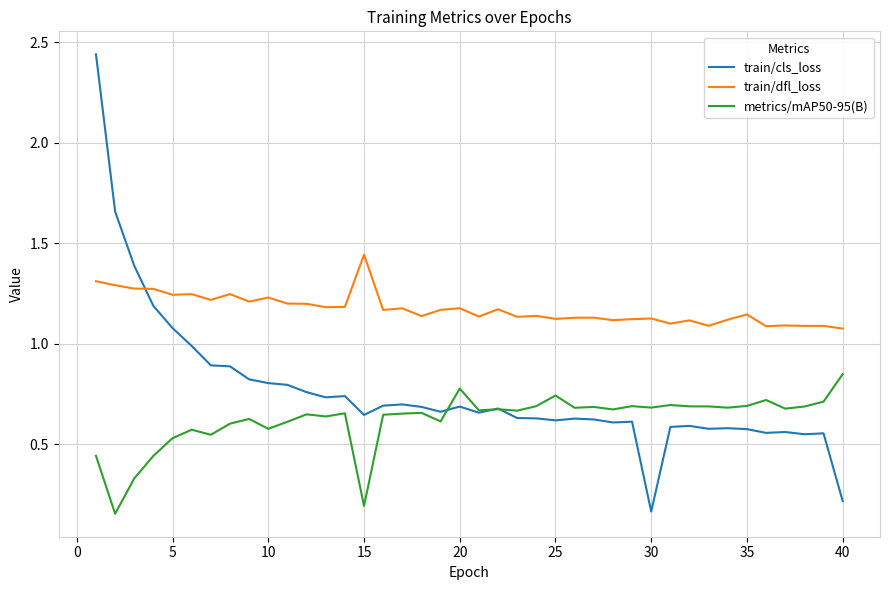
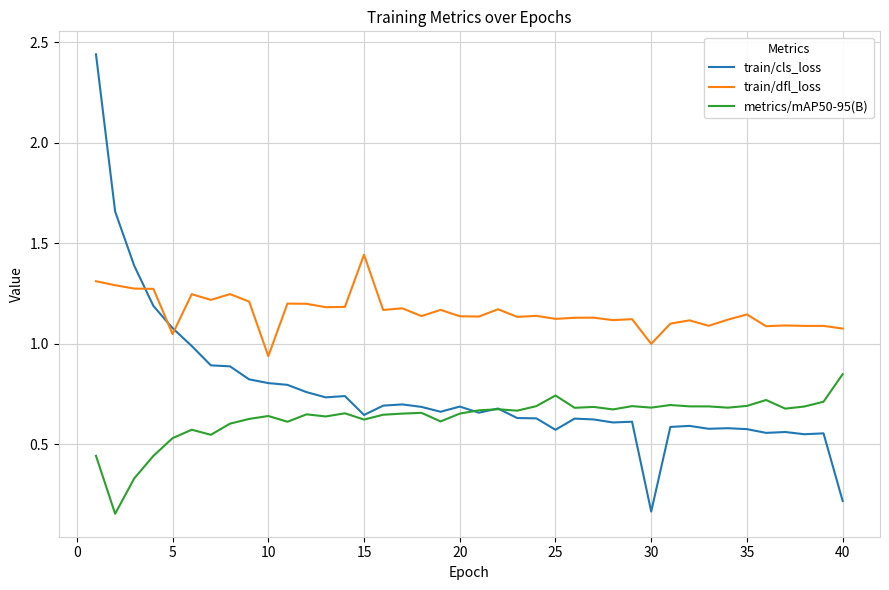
  {
    "train/cls_loss": {
      "5": 1.08,
      "10": 0.80,
      "15": 0.64,
      "20": 0.69,
-     "25": 0.62,
+     "25": 0.57,
      "30": 0.16,
      "35": 0.57,
      "40": 0.22
    },
    "train/dfl_loss": {
-     "5": 1.24,
-     "10": 1.23,
+     "5": 1.05,
+     "10": 0.94,
      "15": 1.44,
-     "20": 1.18,
+     "20": 1.14,
      "25": 1.12,
-     "30": 1.13,
+     "30": 1.00,
      "35": 1.15,
      "40": 1.08
    },
    "metrics/mAP50-95(B)": {
      "5": 0.53,
-     "10": 0.58,
-     "15": 0.19,
-     "20": 0.78,
+     "10": 0.64,
+     "15": 0.62,
+     "20": 0.65,
      "25": 0.74,
      "30": 0.68,
      "35": 0.69,
      "40": 0.85
    }
  }
